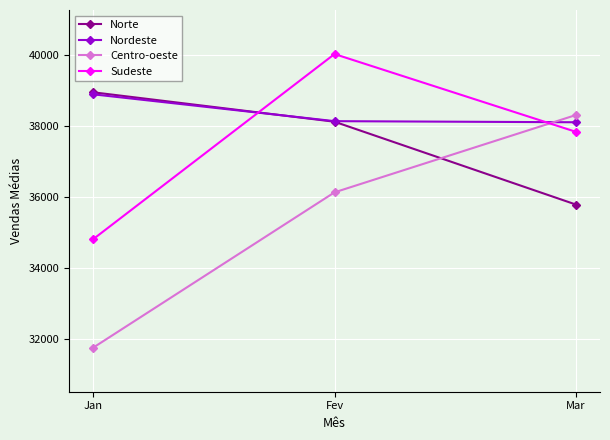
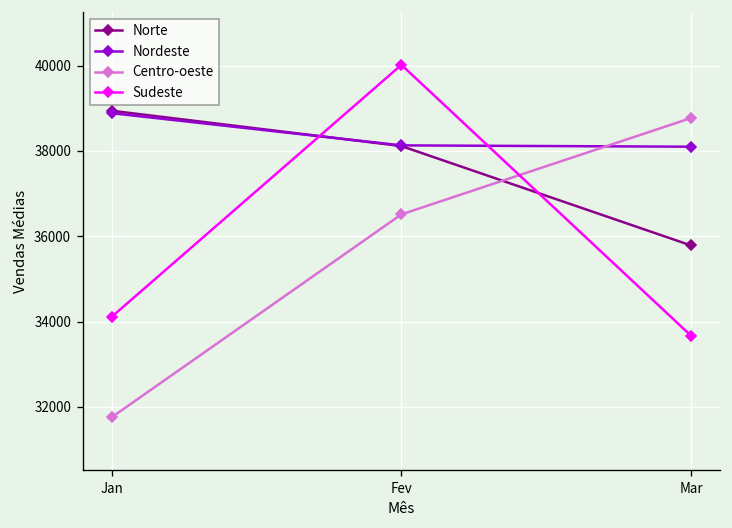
  {
    "Norte": {
      "Mar": 35800
    },
    "Nordeste": {
      "Mar": 38100
    },
    "Centro-oeste": {
      "Jan": 31800,
-     "Fev": 36100,
-     "Mar": 38300
+     "Fev": 36500,
+     "Mar": 38800
    },
    "Sudeste": {
-     "Jan": 34800,
+     "Jan": 34100,
      "Fev": 40000,
-     "Mar": 37800
+     "Mar": 33700
    }
  }
